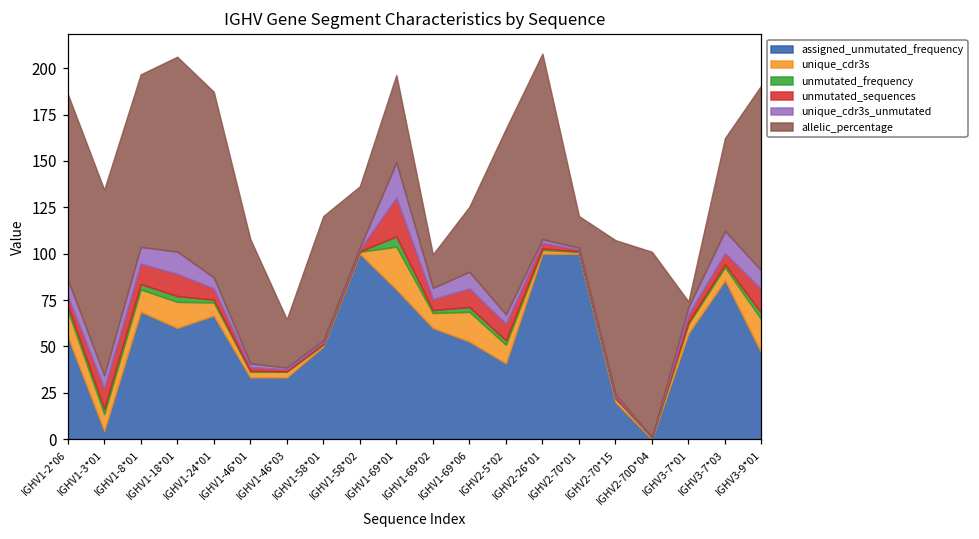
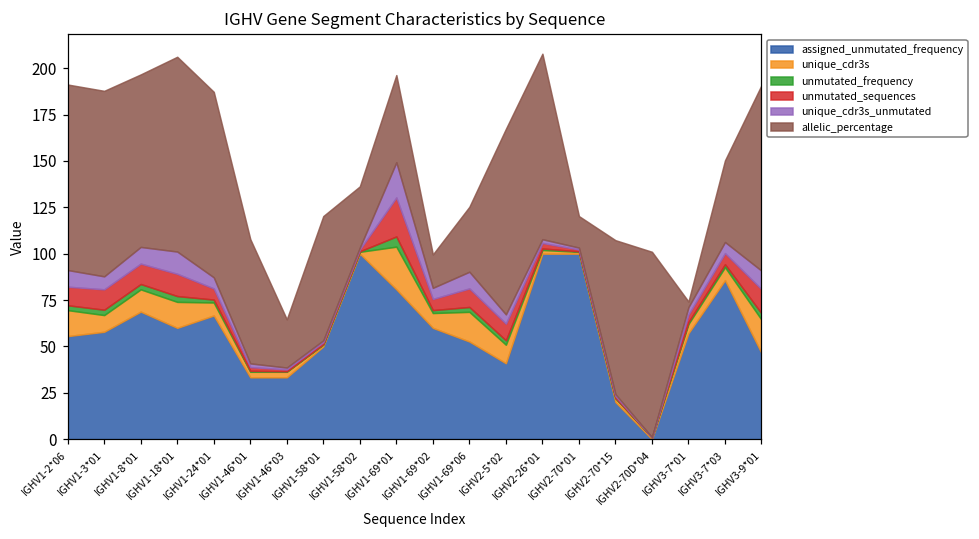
  {
    "assigned_unmutated_frequency": {
      "IGHV1-2*06": 56,
-     "IGHV1-3*01": 5,
+     "IGHV1-3*01": 58,
      "IGHV1-8*01": 69,
      "IGHV1-18*01": 60,
      "IGHV1-24*01": 67,
      "IGHV1-46*01": 33,
      "IGHV1-46*03": 33,
      "IGHV1-69*01": 81,
      "IGHV1-69*02": 60,
      "IGHV1-69*06": 53,
      "IGHV2-5*02": 41,
      "IGHV2-26*01": 100,
      "IGHV2-70*15": 20,
      "IGHV3-7*01": 57,
      "IGHV3-7*03": 86,
      "IGHV3-9*01": 46
    },
    "unique_cdr3s": {
      "IGHV1-2*06": 14,
      "IGHV1-3*01": 9,
      "IGHV1-8*01": 12,
      "IGHV1-18*01": 14,
      "IGHV1-24*01": 7,
      "IGHV1-69*01": 23,
      "IGHV1-69*02": 8,
      "IGHV1-69*06": 16,
      "IGHV2-5*02": 10,
      "IGHV3-7*03": 7,
      "IGHV3-9*01": 18
    },
    "unmutated_frequency": {
      "IGHV1-2*06": 3,
      "IGHV1-3*01": 3,
      "IGHV1-8*01": 3,
      "IGHV1-18*01": 3,
      "IGHV1-24*01": 2,
      "IGHV1-69*01": 6,
      "IGHV1-69*02": 2,
      "IGHV1-69*06": 3,
      "IGHV2-5*02": 2,
      "IGHV3-7*03": 2,
      "IGHV3-9*01": 3
    },
    "unmutated_sequences": {
-     "IGHV1-2*06": 5,
+     "IGHV1-2*06": 10,
      "IGHV1-3*01": 11,
      "IGHV1-8*01": 11,
      "IGHV1-18*01": 12,
      "IGHV1-24*01": 6,
      "IGHV1-46*01": 2,
      "IGHV1-69*01": 21,
      "IGHV1-69*02": 6,
      "IGHV1-69*06": 10,
      "IGHV2-5*02": 9,
      "IGHV2-26*01": 3,
      "IGHV3-7*01": 4,
      "IGHV3-7*03": 6,
      "IGHV3-9*01": 13
    },
    "unique_cdr3s_unmutated": {
      "IGHV1-2*06": 9,
      "IGHV1-3*01": 7,
      "IGHV1-8*01": 9,
      "IGHV1-18*01": 12,
      "IGHV1-24*01": 6,
      "IGHV1-46*01": 2,
      "IGHV1-69*01": 19,
      "IGHV1-69*02": 6,
      "IGHV1-69*06": 9,
      "IGHV2-5*02": 5,
      "IGHV2-26*01": 2,
      "IGHV3-7*01": 4,
-     "IGHV3-7*03": 12,
+     "IGHV3-7*03": 6,
      "IGHV3-9*01": 10
    },
    "allelic_percentage": {
      "IGHV1-2*06": 100,
      "IGHV1-3*01": 100,
      "IGHV1-8*01": 93,
      "IGHV1-18*01": 105,
      "IGHV1-24*01": 100,
      "IGHV1-46*01": 67,
      "IGHV1-46*03": 26,
      "IGHV1-58*01": 67,
      "IGHV1-58*02": 33,
      "IGHV1-69*01": 47,
      "IGHV1-69*02": 18,
      "IGHV1-69*06": 35,
      "IGHV2-5*02": 100,
      "IGHV2-26*01": 100,
      "IGHV2-70*01": 17,
      "IGHV2-70*15": 83,
      "IGHV2-70D*04": 100,
      "IGHV3-7*01": 3,
-     "IGHV3-7*03": 50,
+     "IGHV3-7*03": 44,
      "IGHV3-9*01": 100
    }
  }
